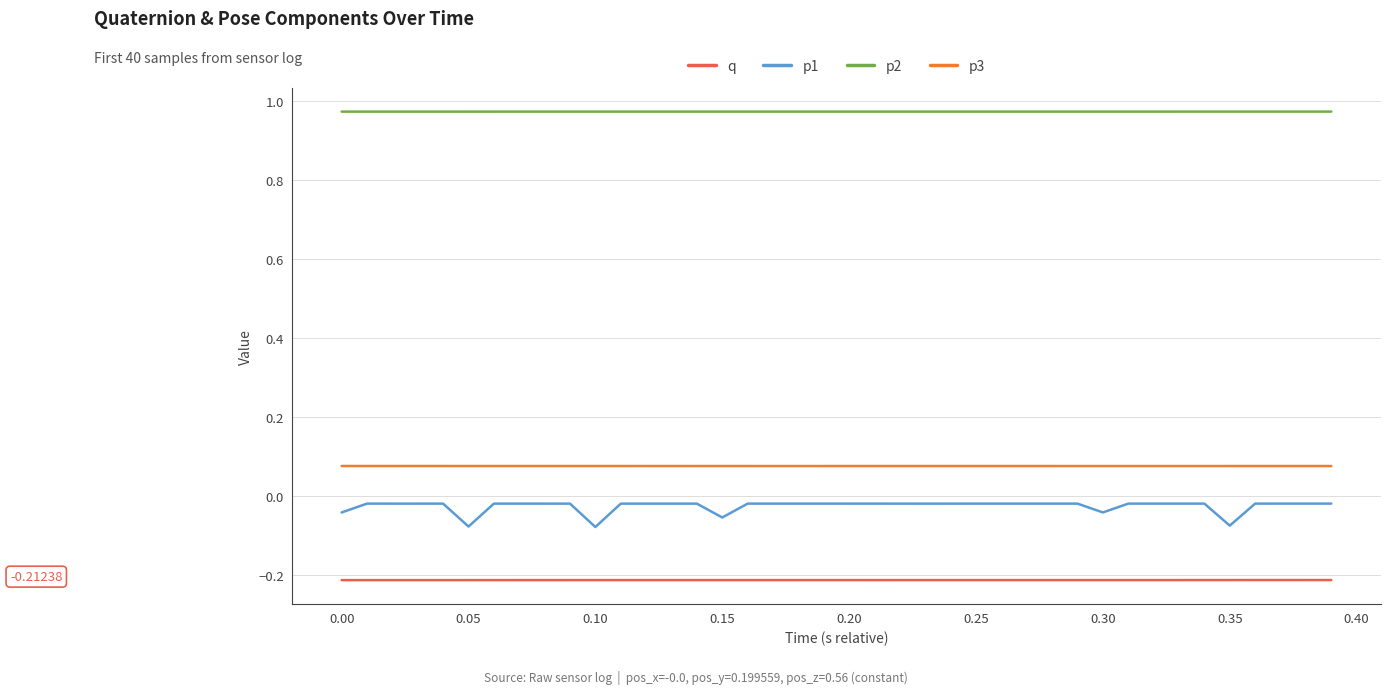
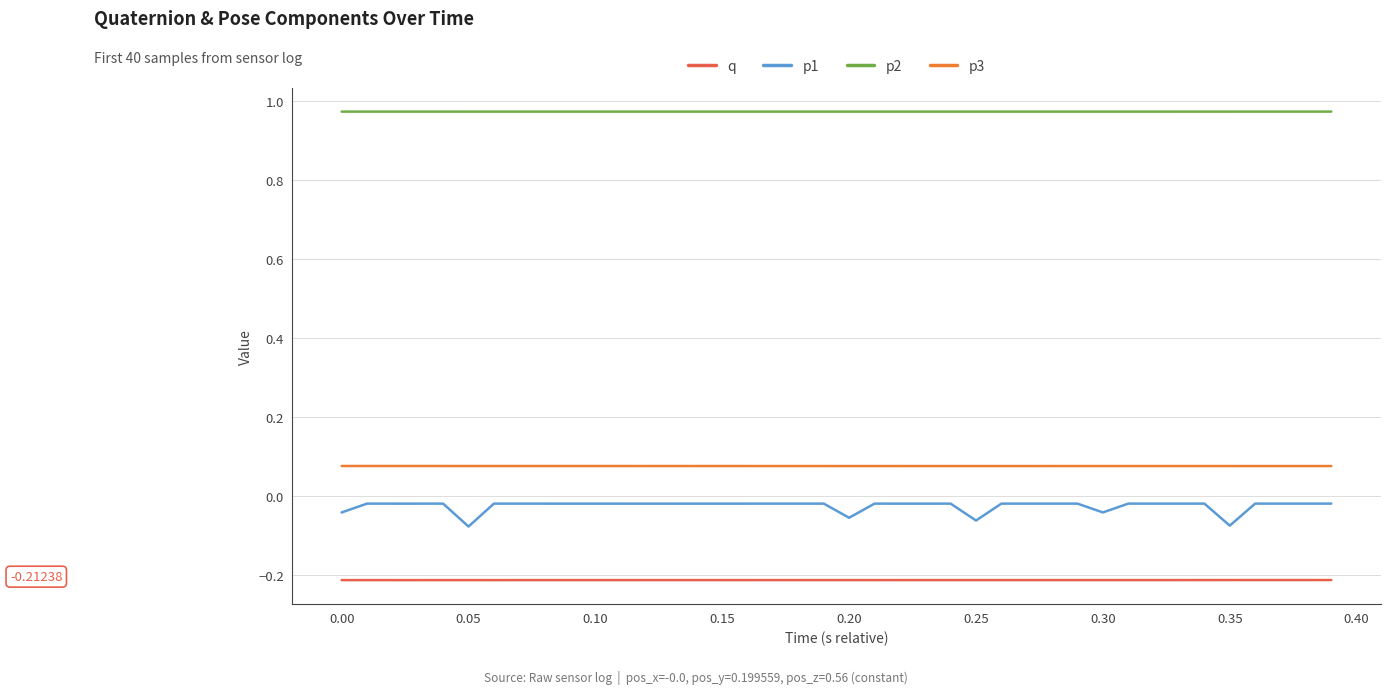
  {
    "p1": {
      "0.00": -0.04,
      "0.05": -0.08,
-     "0.10": -0.08,
-     "0.15": -0.05,
-     "0.20": -0.02,
-     "0.25": -0.02,
+     "0.10": -0.02,
+     "0.15": -0.02,
+     "0.20": -0.05,
+     "0.25": -0.06,
      "0.30": -0.04,
      "0.35": -0.07
    },
    "p2": {
      "0.00": 0.97,
      "0.05": 0.97,
      "0.10": 0.97,
      "0.15": 0.97,
      "0.20": 0.97,
      "0.25": 0.97,
      "0.30": 0.97,
      "0.35": 0.97
    }
  }
